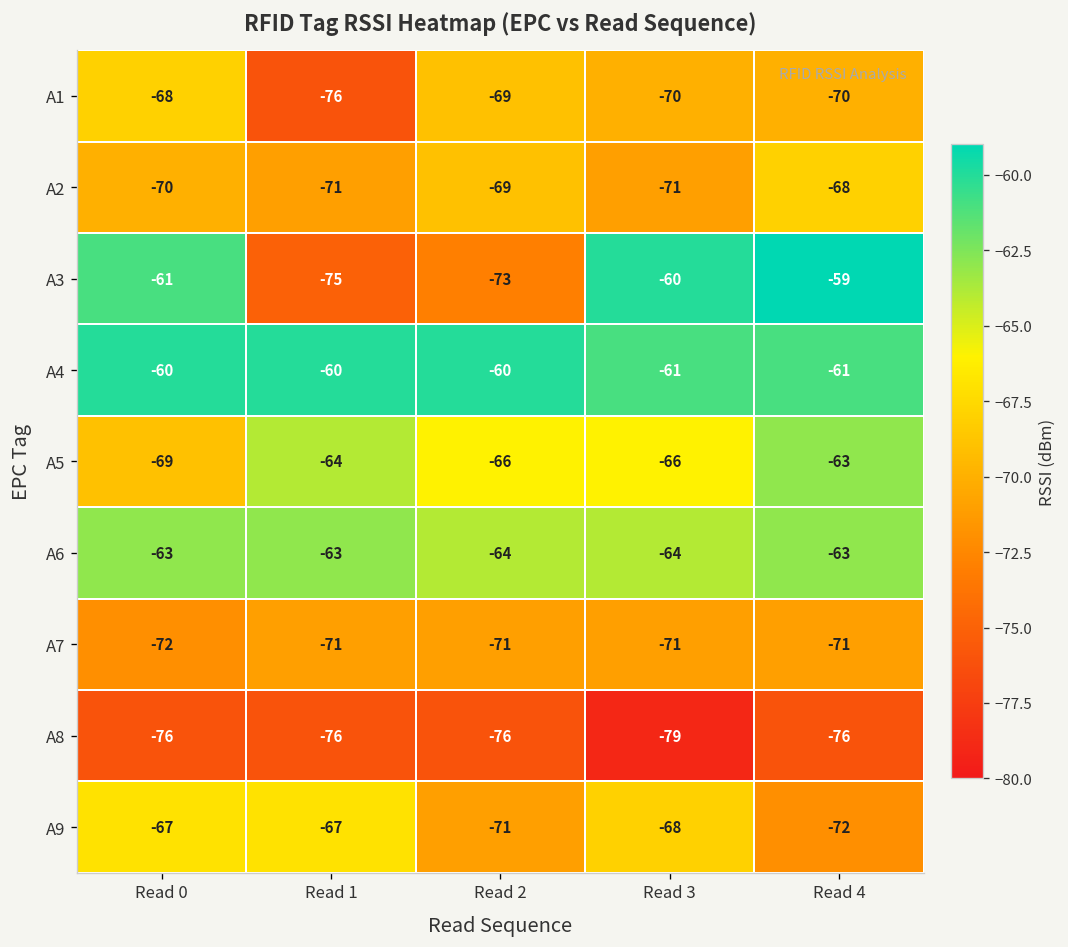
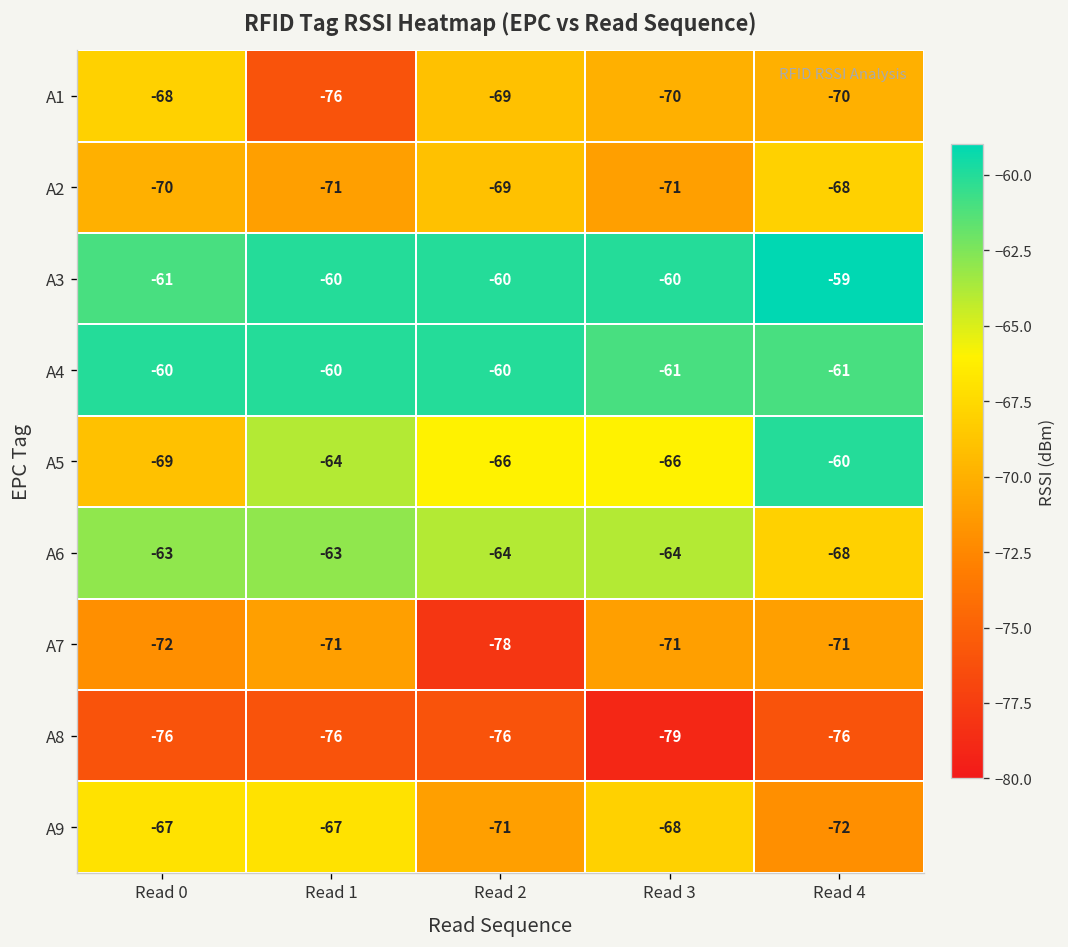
  {
    "A1": {
      "Read 0": -68,
      "Read 1": -76,
      "Read 2": -69,
      "Read 3": -70
    },
    "A2": {
      "Read 0": -70,
      "Read 1": -71,
      "Read 2": -69,
      "Read 3": -71,
      "Read 4": -68
    },
    "A3": {
      "Read 0": -61,
-     "Read 1": -75,
-     "Read 2": -73,
+     "Read 1": -60,
+     "Read 2": -60,
      "Read 3": -60,
      "Read 4": -59
    },
    "A4": {
      "Read 0": -60,
      "Read 1": -60,
      "Read 2": -60,
      "Read 3": -61,
      "Read 4": -61
    },
    "A5": {
      "Read 0": -69,
      "Read 1": -64,
      "Read 2": -66,
      "Read 3": -66,
-     "Read 4": -63
+     "Read 4": -60
    },
    "A6": {
      "Read 0": -63,
      "Read 1": -63,
      "Read 2": -64,
      "Read 3": -64,
-     "Read 4": -63
+     "Read 4": -68
    },
    "A7": {
      "Read 0": -72,
      "Read 1": -71,
-     "Read 2": -71,
+     "Read 2": -78,
      "Read 3": -71,
      "Read 4": -71
    },
    "A8": {
      "Read 0": -76,
      "Read 1": -76,
      "Read 2": -76,
      "Read 3": -79,
      "Read 4": -76
    },
    "A9": {
      "Read 0": -67,
      "Read 1": -67,
      "Read 2": -71,
      "Read 3": -68,
      "Read 4": -72
    }
  }
